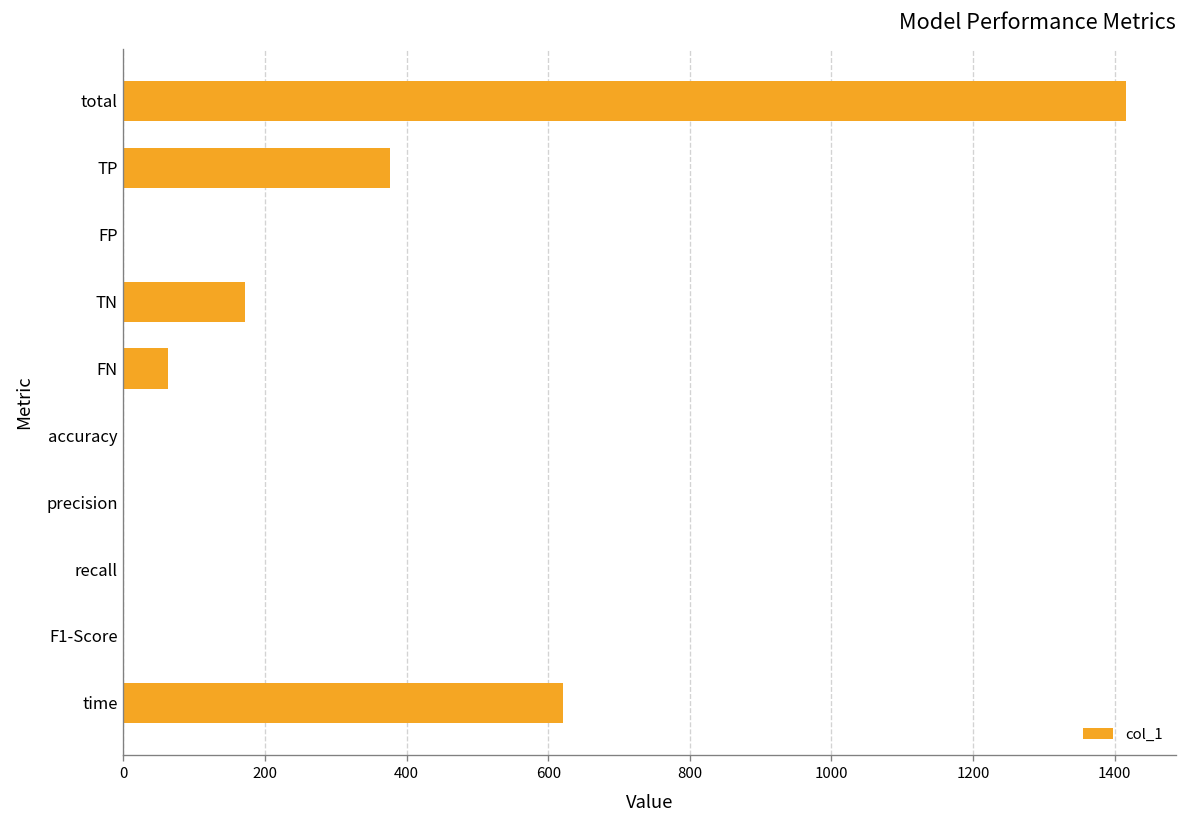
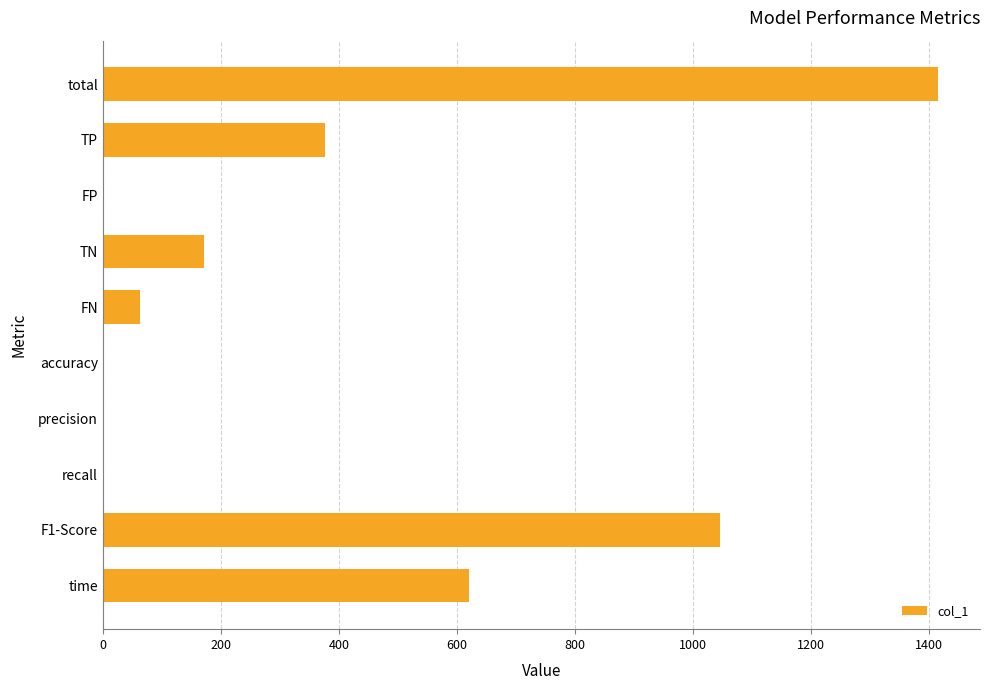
  {
    "total": 1420,
    "TP": 380,
    "TN": 170,
    "FN": 60,
-   "F1-Score": 0,
+   "F1-Score": 1050,
    "time": 620
  }
